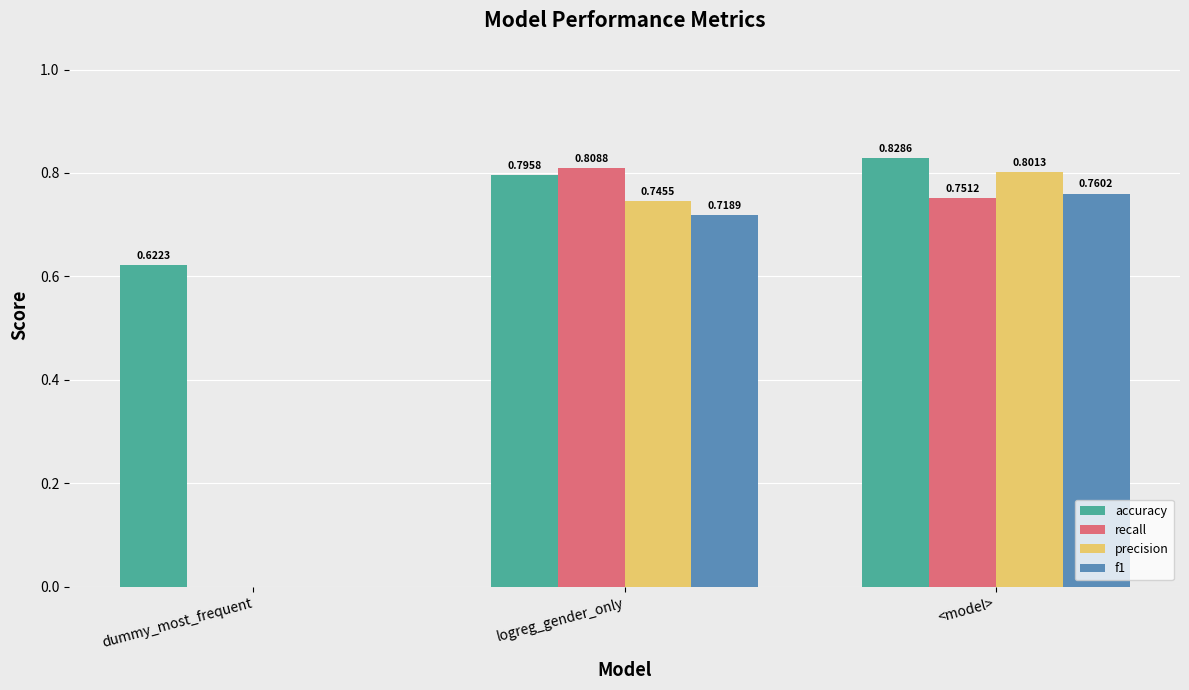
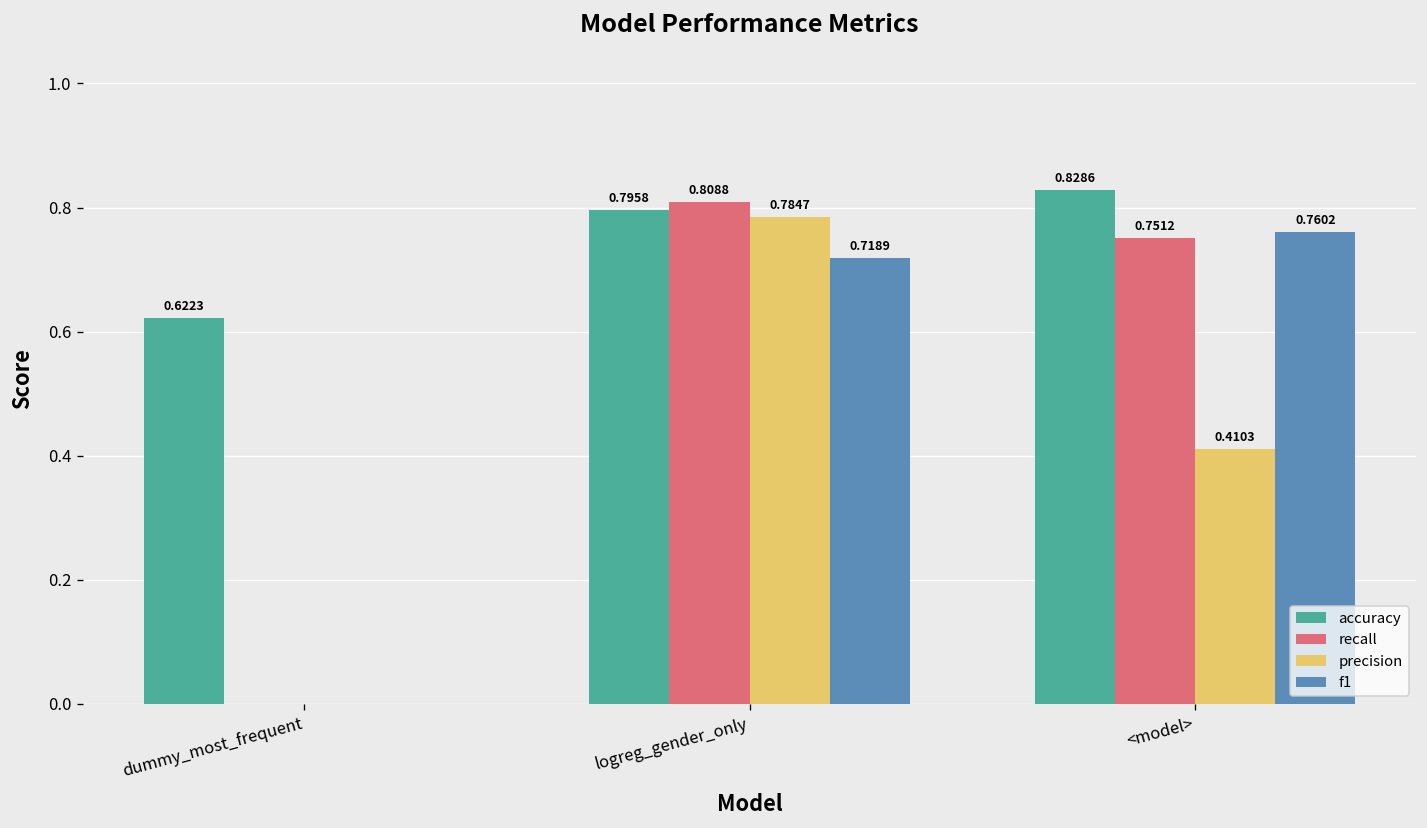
  {
    "recall": {
      "logreg_gender_only": 0.8088,
      "<model>": 0.7512
    },
    "precision": {
-     "logreg_gender_only": 0.7455,
-     "<model>": 0.8013
+     "logreg_gender_only": 0.7847,
+     "<model>": 0.4103
    }
  }
